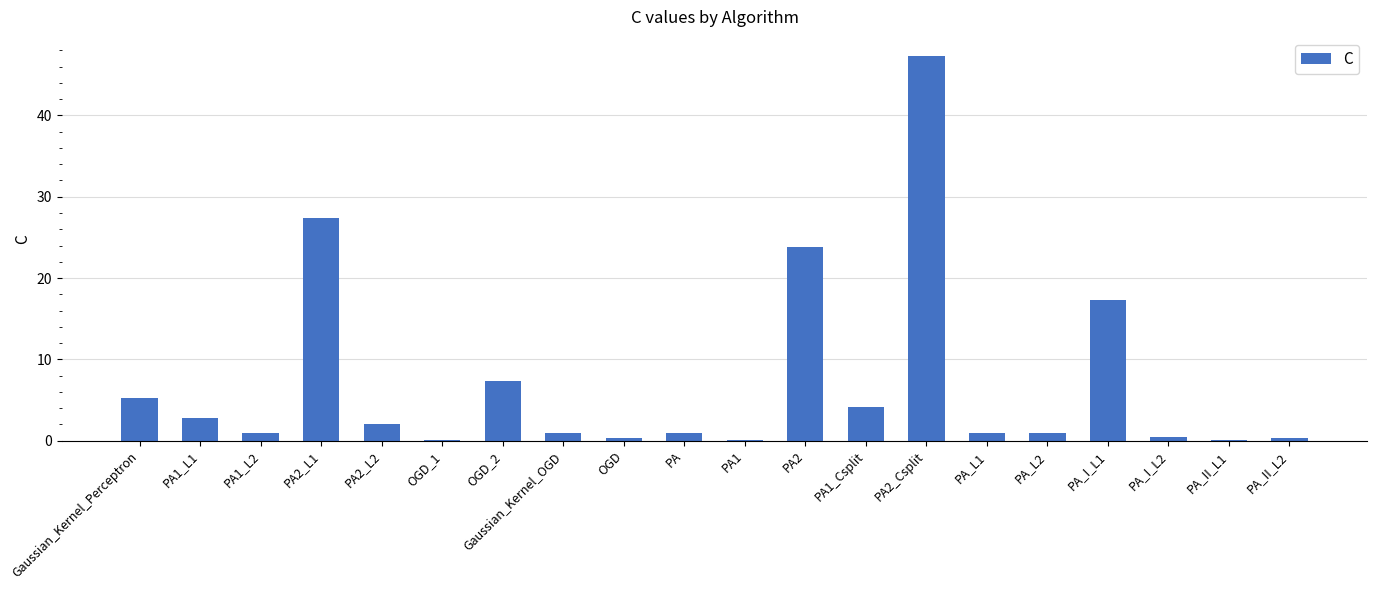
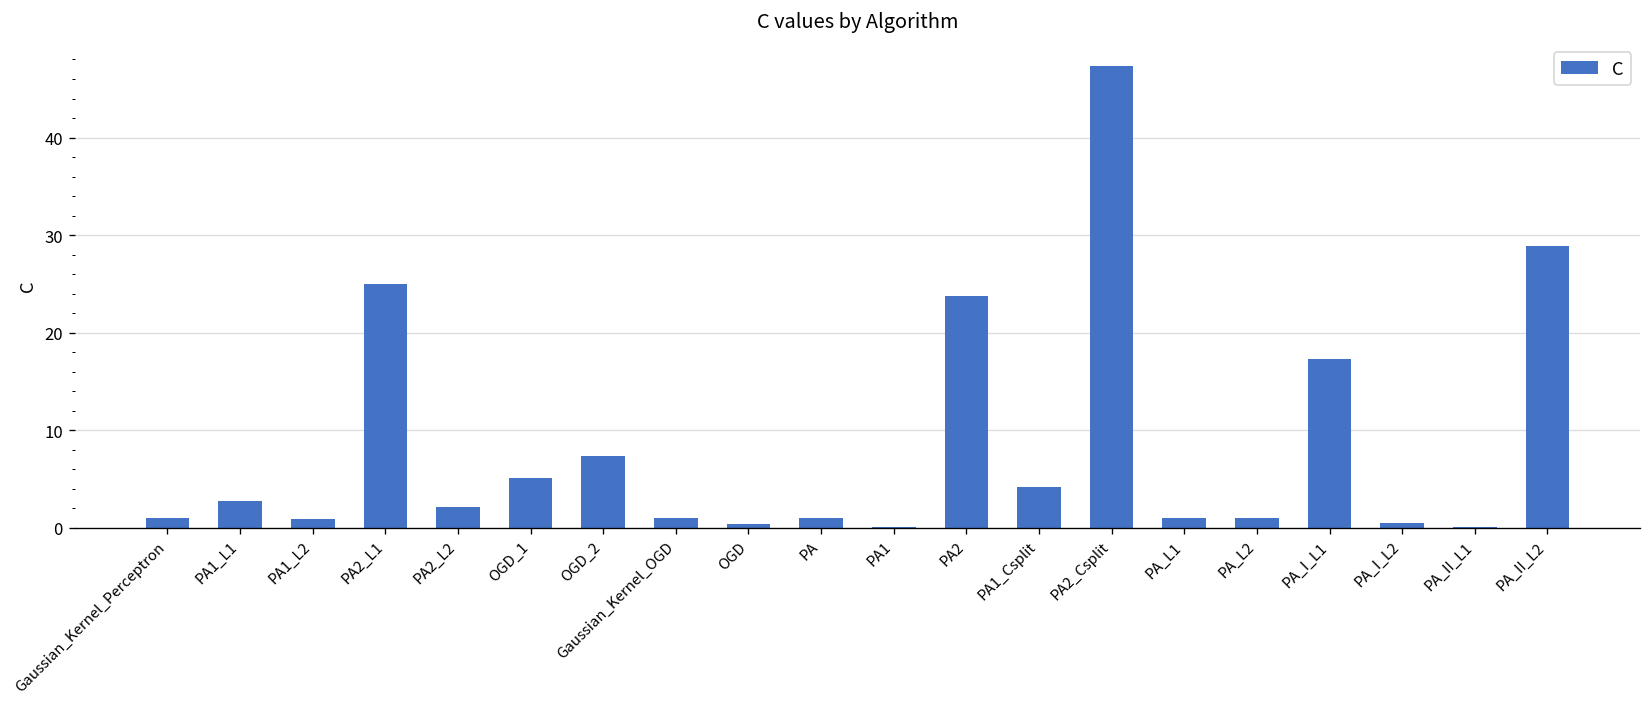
  {
-   "Gaussian_Kernel_Perceptron": 5,
+   "Gaussian_Kernel_Perceptron": 1,
    "PA1_L1": 3,
    "PA1_L2": 1,
-   "PA2_L1": 27,
+   "PA2_L1": 25,
    "PA2_L2": 2,
-   "OGD_1": 0,
+   "OGD_1": 5,
    "OGD_2": 7,
    "Gaussian_Kernel_OGD": 1,
    "OGD": 0,
    "PA": 1,
    "PA2": 24,
    "PA1_Csplit": 4,
    "PA2_Csplit": 47,
    "PA_L1": 1,
    "PA_L2": 1,
    "PA_I_L1": 17,
    "PA_I_L2": 0,
-   "PA_II_L2": 0
+   "PA_II_L2": 29
  }
